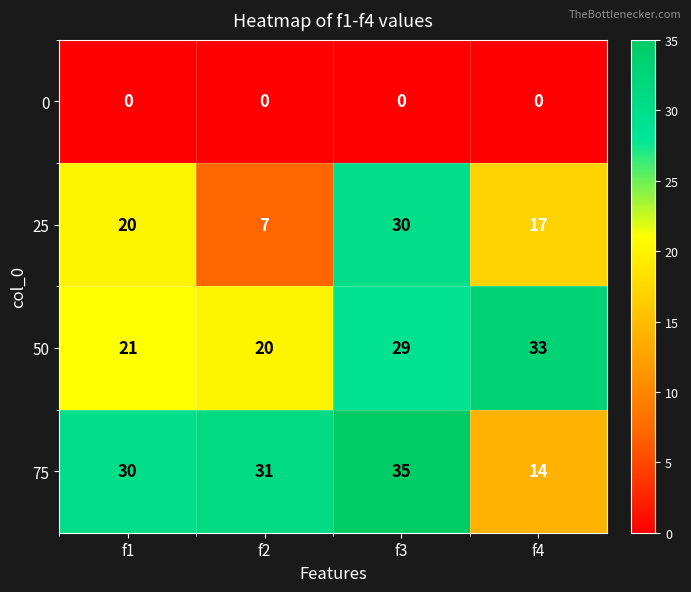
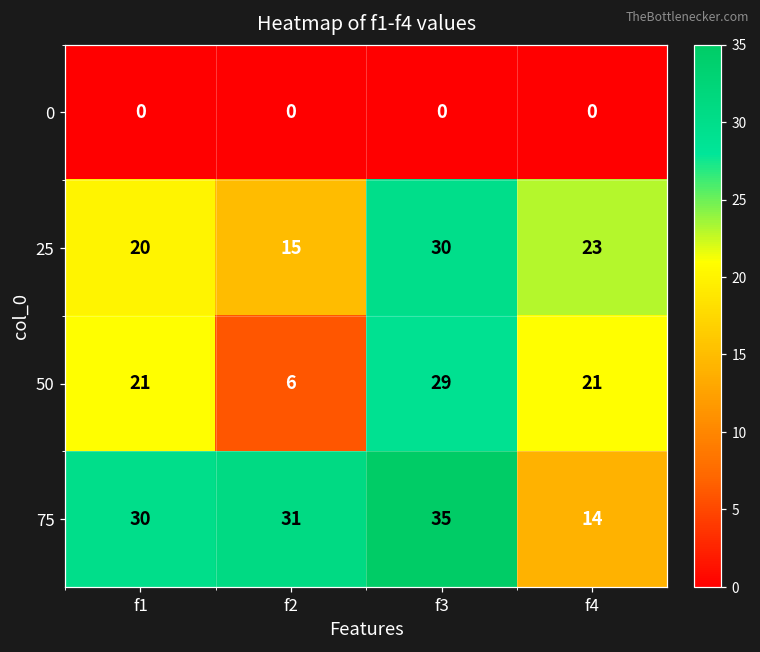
  {
    "0": {
      "f1": 0,
      "f2": 0,
      "f3": 0,
      "f4": 0
    },
    "25": {
      "f1": 20,
-     "f2": 7,
+     "f2": 15,
      "f3": 30,
-     "f4": 17
+     "f4": 23
    },
    "50": {
      "f1": 21,
-     "f2": 20,
+     "f2": 6,
      "f3": 29,
-     "f4": 33
+     "f4": 21
    },
    "75": {
      "f1": 30,
      "f2": 31,
      "f3": 35,
      "f4": 14
    }
  }
